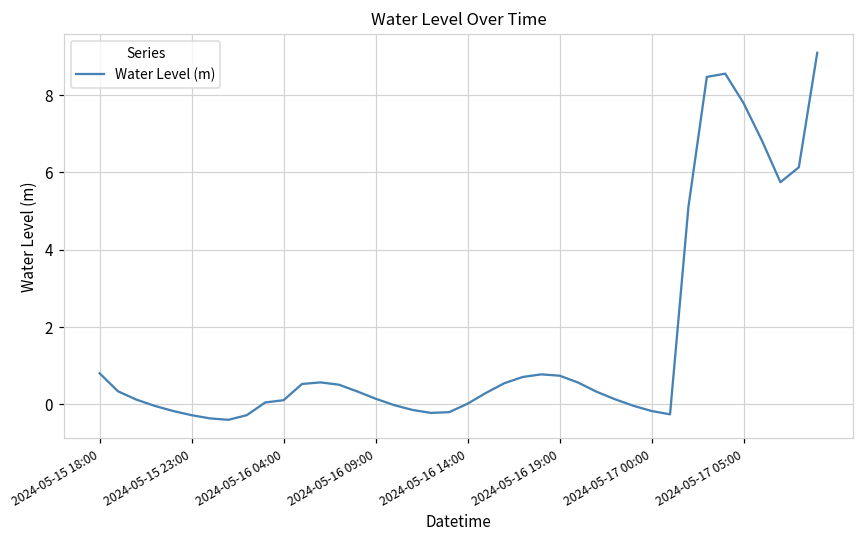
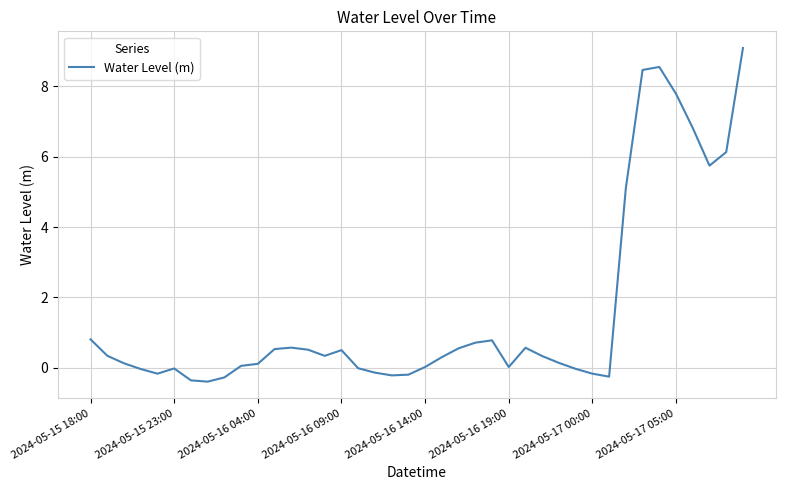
  {
    "2024-05-15 18:00": 0.8,
-   "2024-05-15 23:00": -0.3,
+   "2024-05-15 23:00": 0.0,
    "2024-05-16 04:00": 0.1,
-   "2024-05-16 09:00": 0.1,
+   "2024-05-16 09:00": 0.5,
    "2024-05-16 14:00": 0.0,
-   "2024-05-16 19:00": 0.7,
+   "2024-05-16 19:00": 0.0,
    "2024-05-17 00:00": -0.2,
    "2024-05-17 05:00": 7.8
  }
